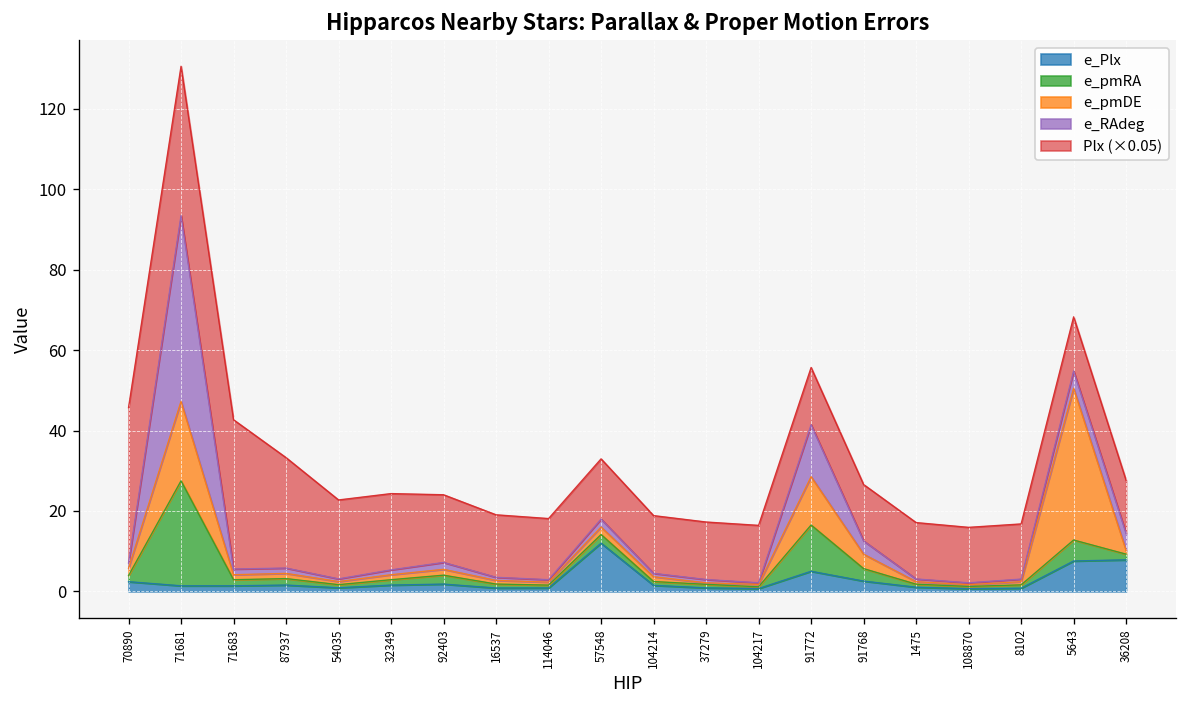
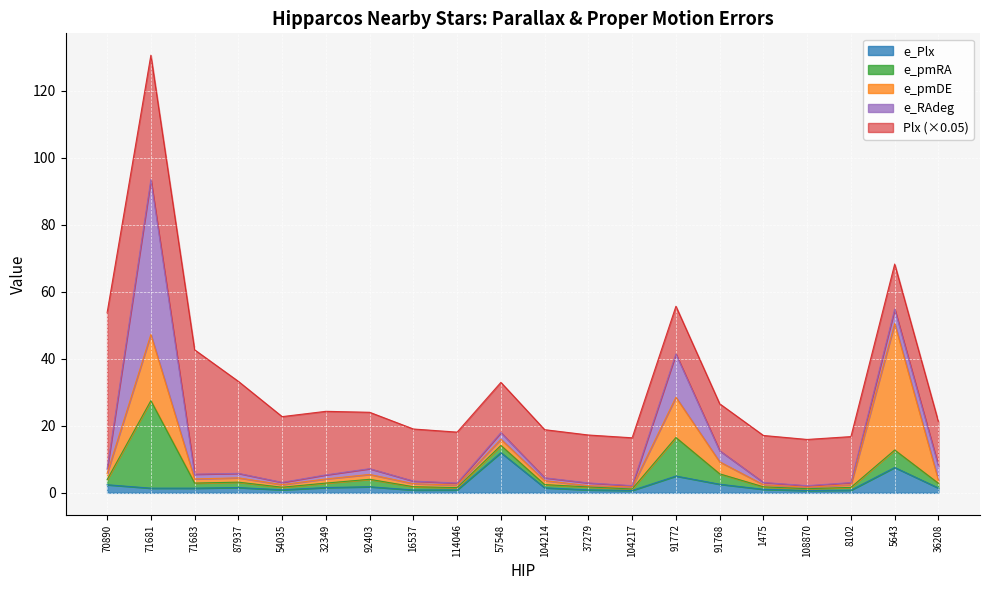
  {
    "e_Plx": {
      "70890": 2,
      "71681": 1,
      "71683": 1,
      "87937": 2,
      "54035": 1,
      "32349": 2,
      "92403": 2,
      "16537": 1,
      "57548": 12,
      "104214": 2,
      "37279": 1,
      "91772": 5,
      "91768": 3,
      "8102": 1,
      "5643": 8,
-     "36208": 8
+     "36208": 1
    },
    "e_pmRA": {
      "70890": 2,
      "71681": 26,
      "71683": 2,
      "87937": 2,
      "54035": 1,
      "32349": 1,
      "92403": 2,
      "16537": 1,
      "57548": 2,
      "104214": 1,
      "91772": 11,
      "91768": 3,
      "8102": 1,
      "5643": 5,
      "36208": 1
    },
    "e_pmDE": {
      "70890": 2,
      "71681": 20,
      "71683": 1,
      "87937": 1,
      "32349": 1,
      "92403": 1,
      "16537": 1,
      "57548": 2,
      "104214": 1,
      "91772": 12,
      "91768": 4,
      "5643": 38,
      "36208": 1
    },
    "e_RAdeg": {
      "70890": 1,
      "71681": 46,
      "71683": 1,
      "87937": 1,
      "32349": 1,
      "92403": 2,
      "16537": 1,
      "57548": 2,
      "104214": 1,
      "37279": 1,
      "91772": 13,
      "91768": 3,
      "5643": 4,
      "36208": 4
    },
    "Plx (×0.05)": {
-     "70890": 39,
+     "70890": 47,
      "71681": 37,
      "71683": 37,
      "87937": 27,
      "54035": 20,
      "32349": 19,
      "92403": 17,
      "16537": 16,
      "114046": 15,
      "57548": 15,
      "104214": 14,
      "37279": 14,
      "104217": 14,
      "91772": 14,
      "91768": 14,
      "1475": 14,
      "108870": 14,
      "8102": 14,
      "5643": 13,
      "36208": 13
    }
  }
